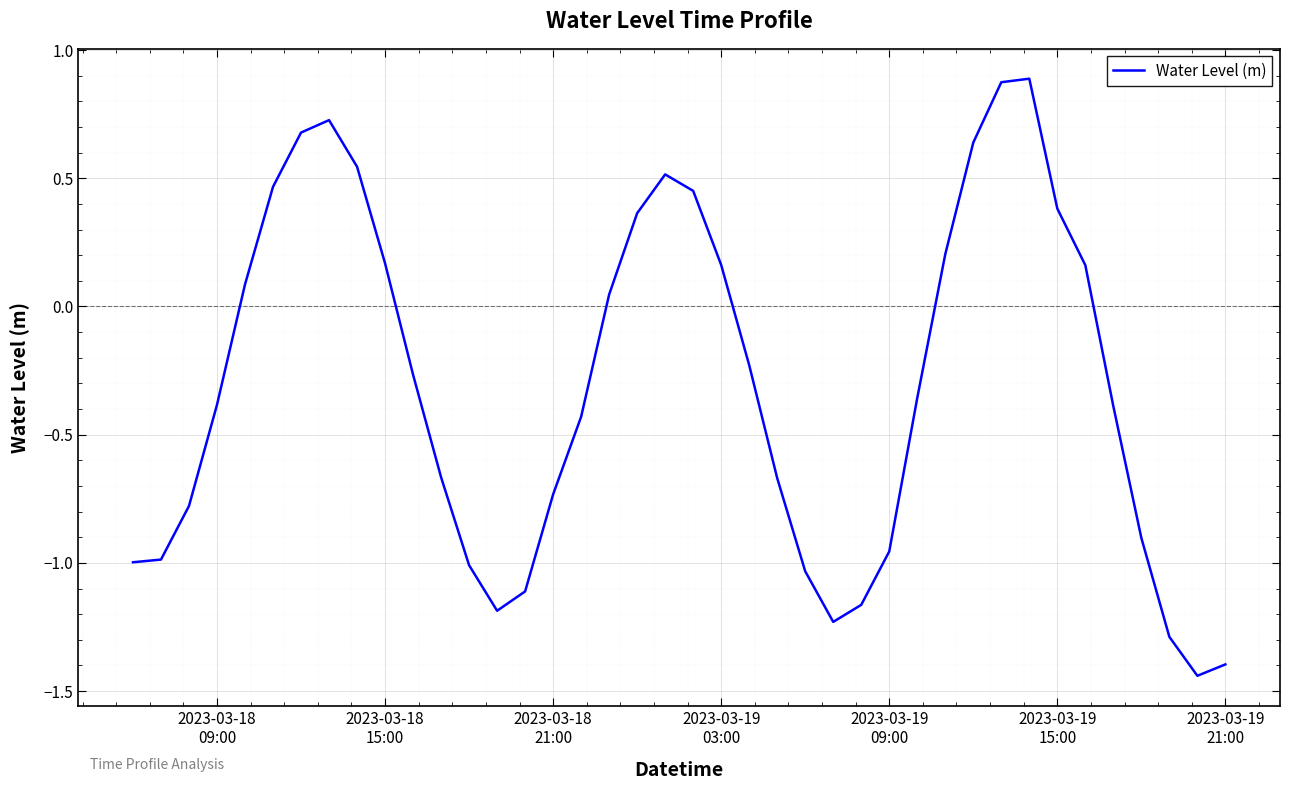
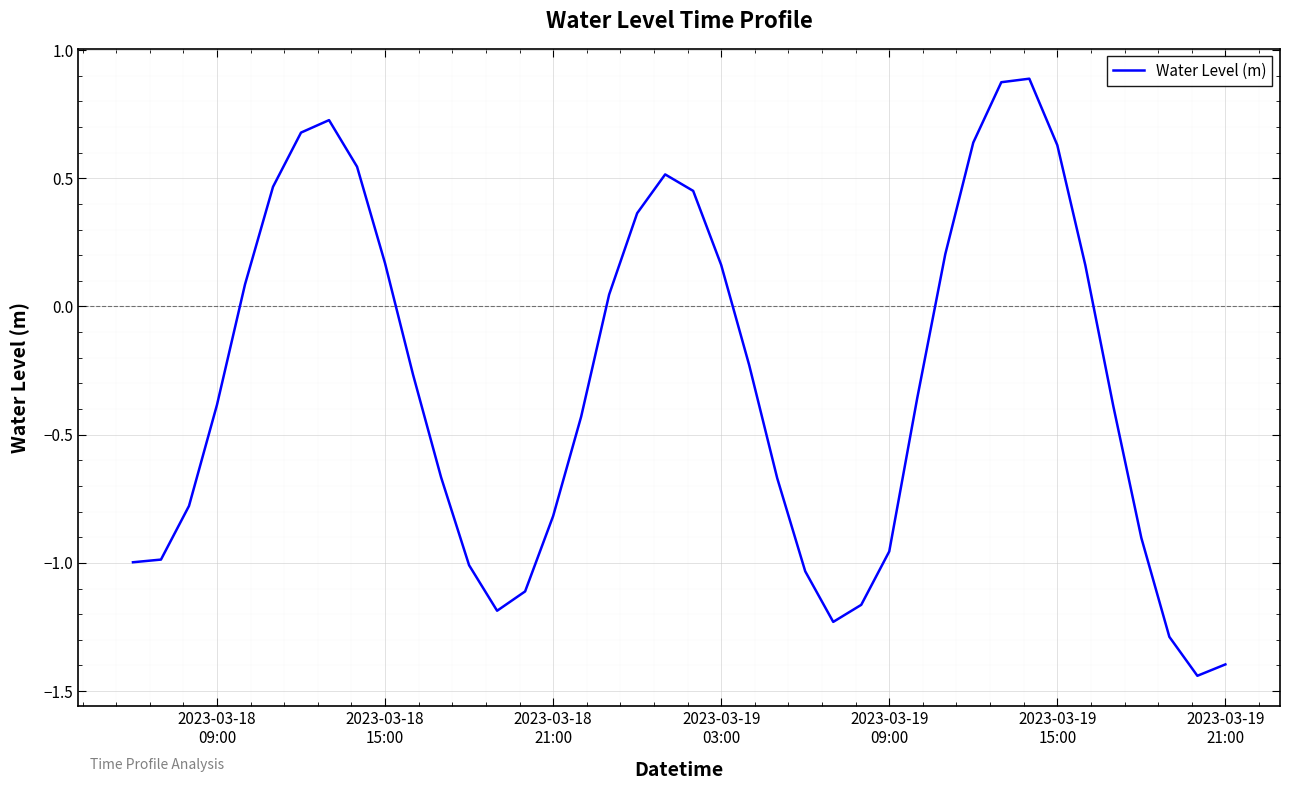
  {
    "2023-03-18 09:00": -0.38,
    "2023-03-18 15:00": 0.17,
-   "2023-03-18 21:00": -0.73,
+   "2023-03-18 21:00": -0.82,
    "2023-03-19 03:00": 0.16,
    "2023-03-19 09:00": -0.96,
-   "2023-03-19 15:00": 0.38,
+   "2023-03-19 15:00": 0.63,
    "2023-03-19 21:00": -1.40
  }
